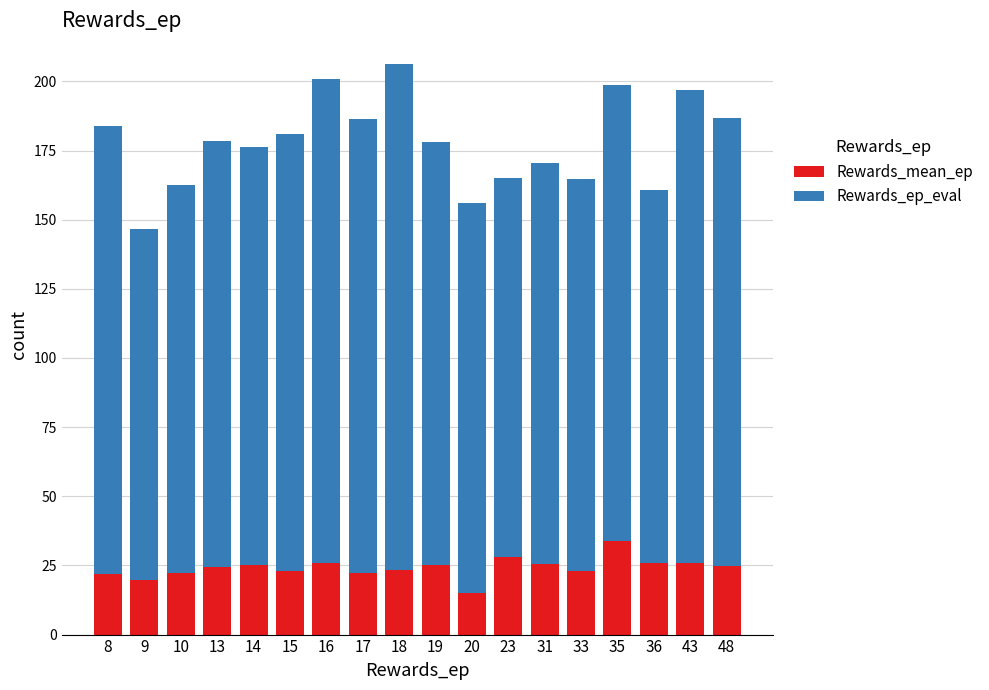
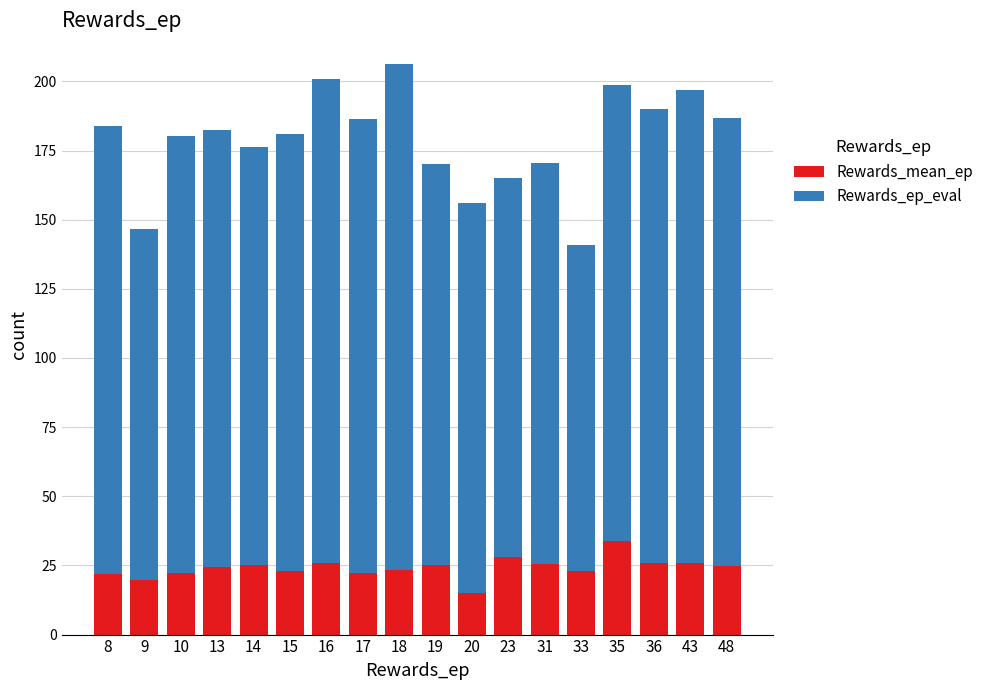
  {
    "Rewards_mean_ep": {
      "8": 22,
      "9": 20,
      "10": 22,
      "13": 24,
      "14": 25,
      "15": 23,
      "16": 26,
      "17": 22,
      "18": 23,
      "19": 25,
      "20": 15,
      "23": 28,
      "31": 25,
      "33": 23,
      "35": 34,
      "36": 26,
      "43": 26,
      "48": 25
    },
    "Rewards_ep_eval": {
      "8": 162,
      "9": 127,
-     "10": 140,
-     "13": 154,
+     "10": 158,
+     "13": 158,
      "14": 151,
      "15": 158,
      "16": 175,
      "17": 164,
      "18": 183,
-     "19": 153,
+     "19": 145,
      "20": 141,
      "23": 137,
      "31": 145,
-     "33": 142,
+     "33": 118,
      "35": 165,
-     "36": 135,
+     "36": 164,
      "43": 171,
      "48": 162
    }
  }
